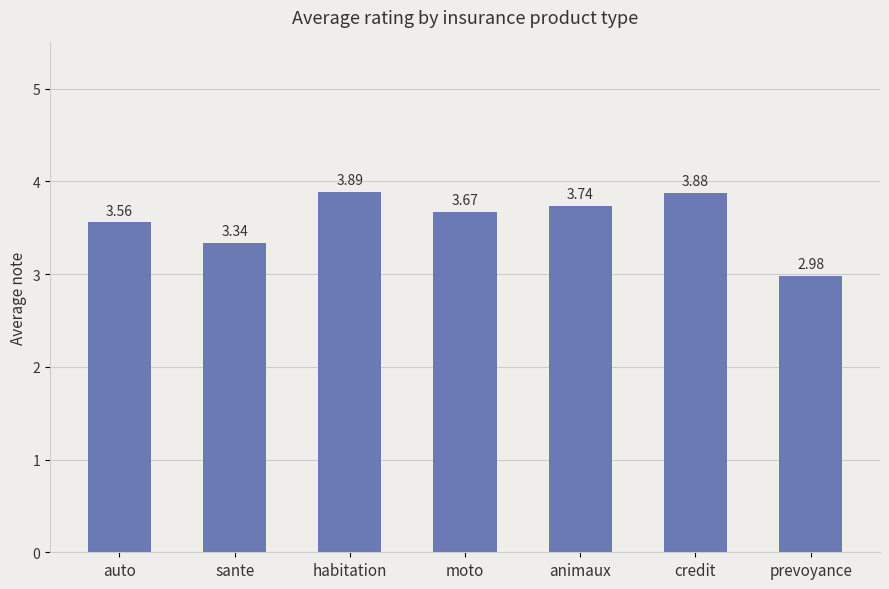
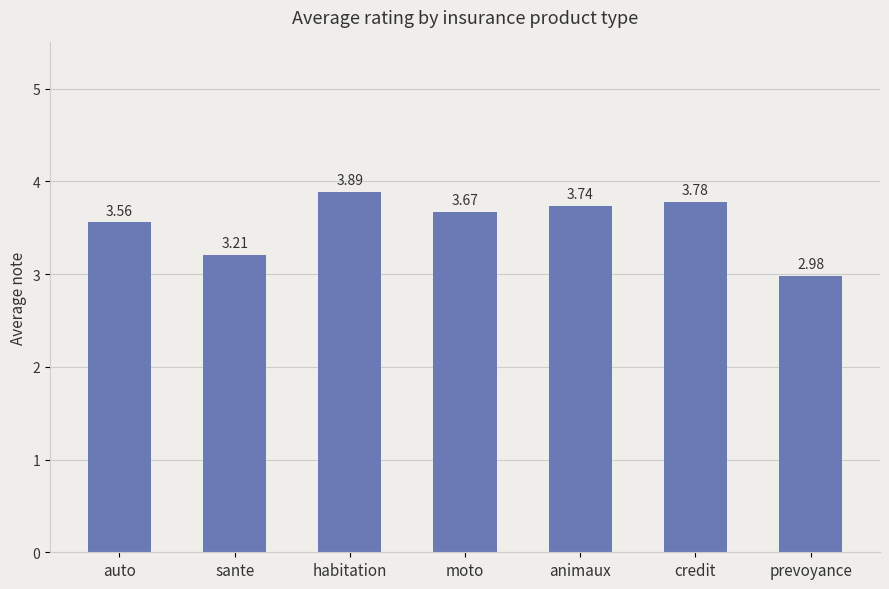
  {
    "auto": 3.56,
-   "sante": 3.34,
+   "sante": 3.21,
    "habitation": 3.89,
    "moto": 3.67,
    "animaux": 3.74,
-   "credit": 3.88,
+   "credit": 3.78,
    "prevoyance": 2.98
  }
